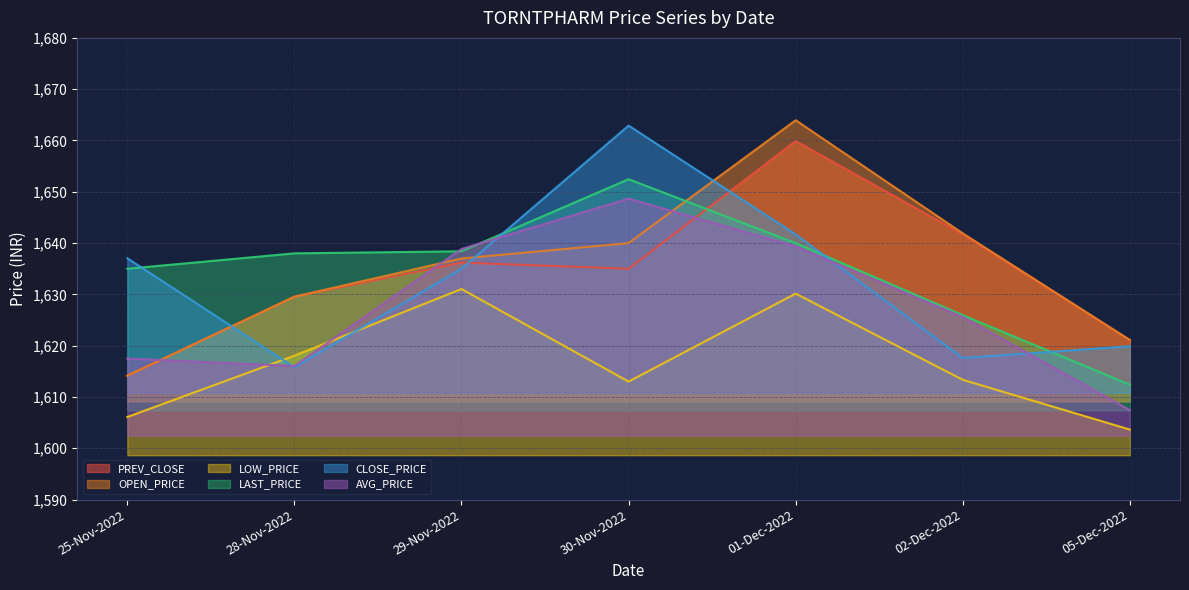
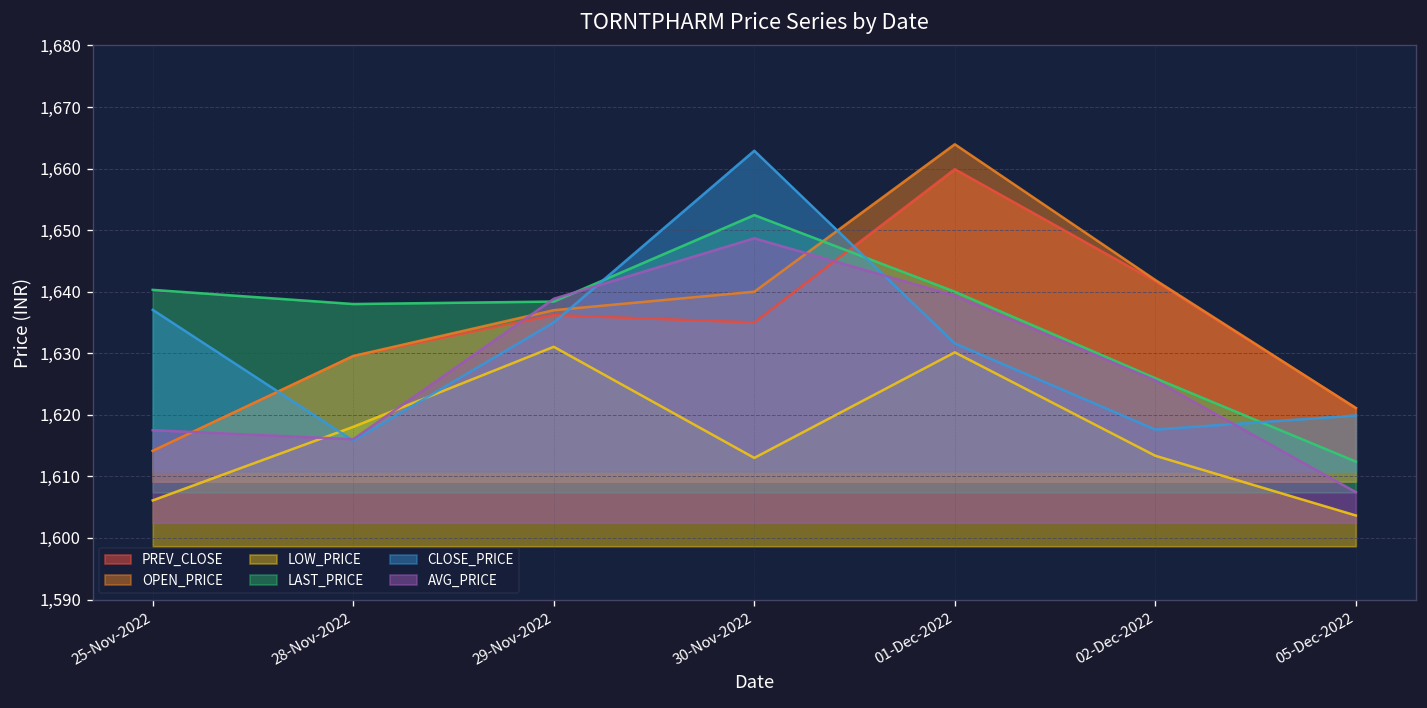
  {
    "LAST_PRICE": {
-     "25-Nov-2022": "1,635",
+     "25-Nov-2022": "1,640",
      "28-Nov-2022": "1,638",
      "30-Nov-2022": "1,652",
      "01-Dec-2022": "1,640",
      "05-Dec-2022": "1,612"
    },
    "CLOSE_PRICE": {
      "25-Nov-2022": "1,637",
      "29-Nov-2022": "1,635",
      "30-Nov-2022": "1,663",
-     "01-Dec-2022": "1,642",
+     "01-Dec-2022": "1,632",
      "02-Dec-2022": "1,618",
      "05-Dec-2022": "1,620"
    },
    "AVG_PRICE": {
      "25-Nov-2022": "1,618",
      "30-Nov-2022": "1,649",
      "01-Dec-2022": "1,639",
      "05-Dec-2022": "1,607"
    }
  }
